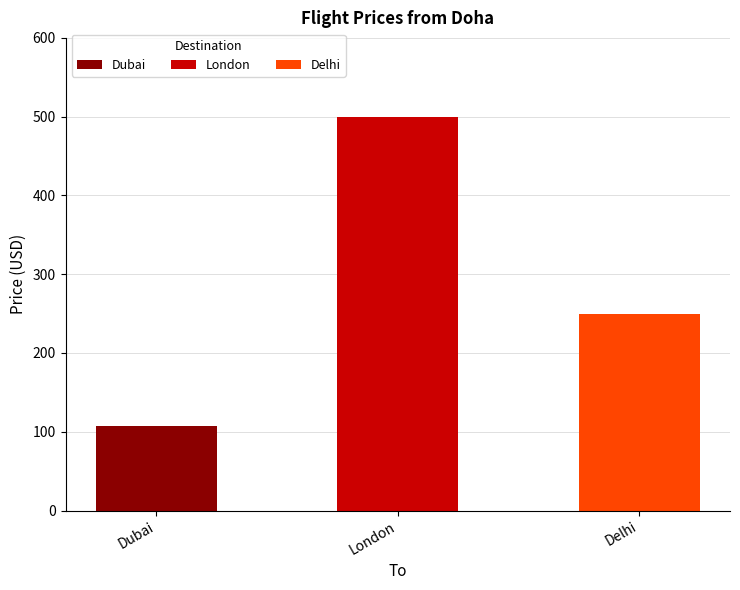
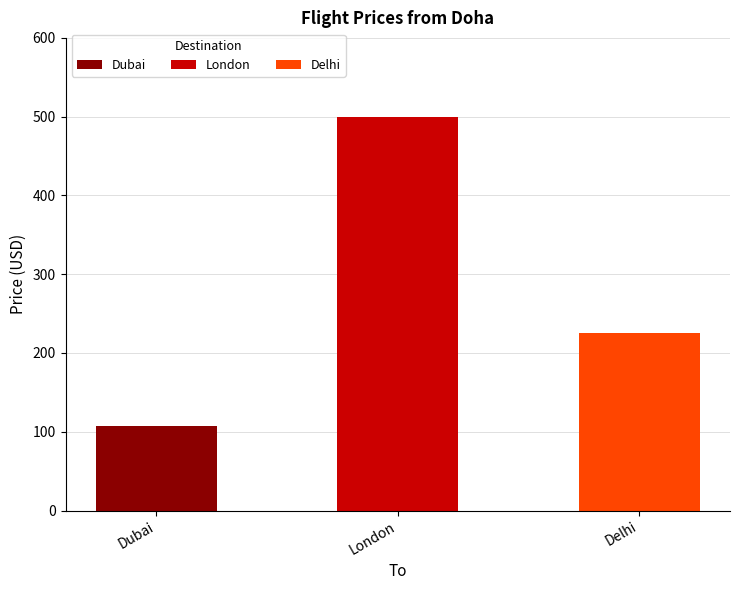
  {
    "Dubai": 110,
    "London": 500,
-   "Delhi": 250
+   "Delhi": 230
  }
